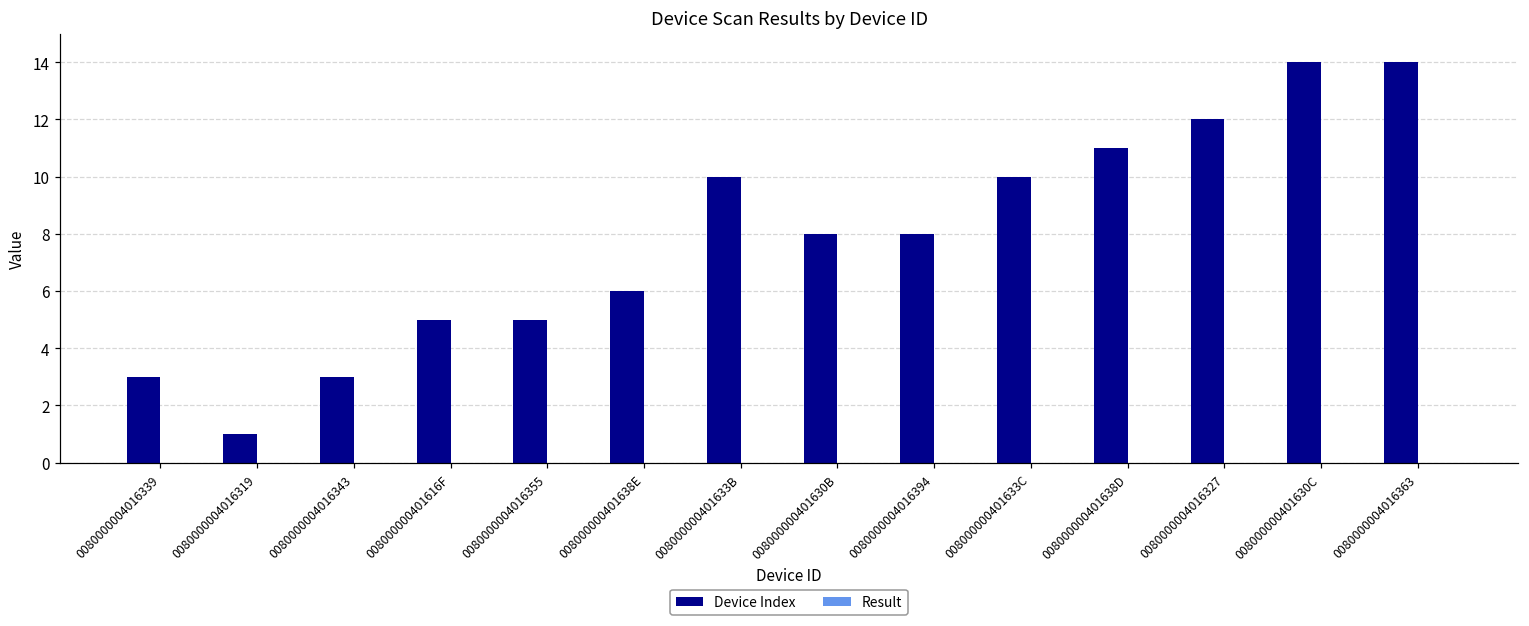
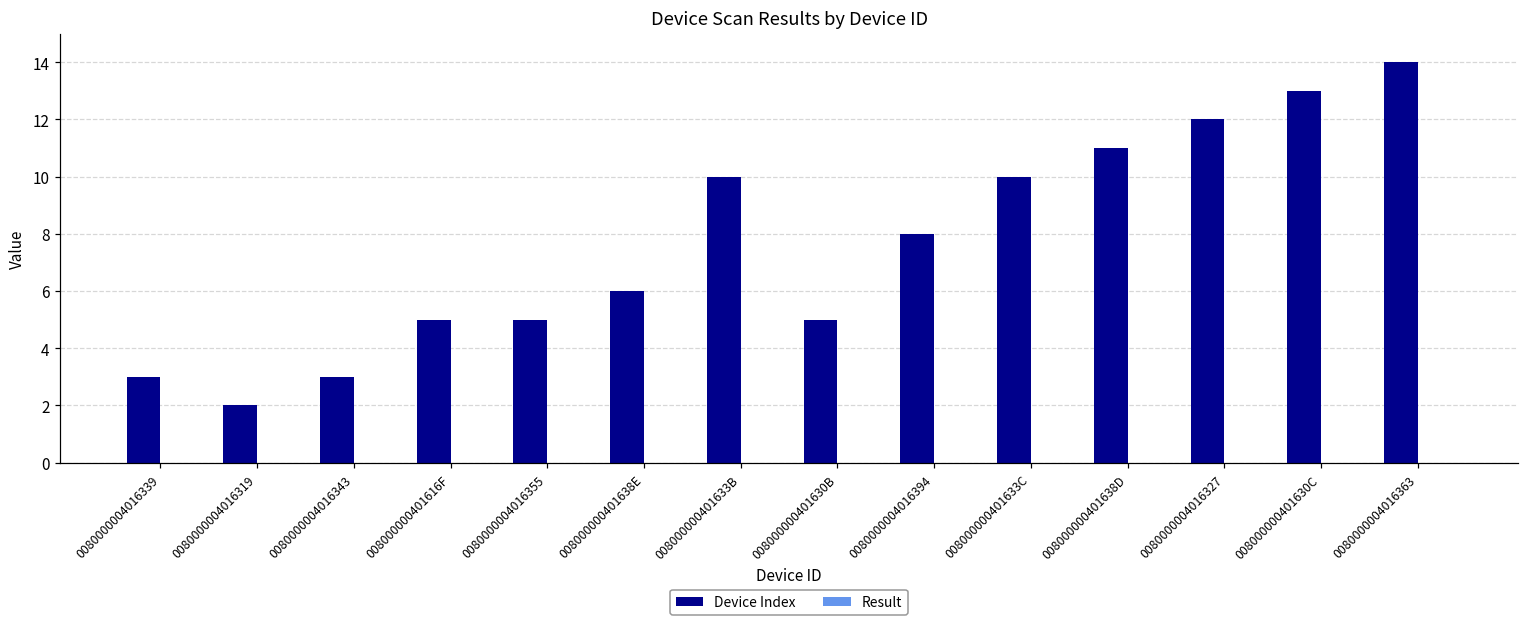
  {
    "Device Index": {
      "0080000004016339": 3,
-     "0080000004016319": 1,
+     "0080000004016319": 2,
      "0080000004016343": 3,
      "008000000401616F": 5,
      "0080000004016355": 5,
      "008000000401638E": 6,
      "008000000401633B": 10,
-     "008000000401630B": 8,
+     "008000000401630B": 5,
      "0080000004016394": 8,
      "008000000401633C": 10,
      "008000000401638D": 11,
      "0080000004016327": 12,
-     "008000000401630C": 14,
+     "008000000401630C": 13,
      "0080000004016363": 14
    },
    "Result": {
      "0080000004016339": 0,
      "0080000004016319": 0,
      "0080000004016343": 0,
      "008000000401616F": 0,
      "0080000004016355": 0,
      "008000000401638E": 0,
      "008000000401633B": 0,
      "008000000401630B": 0,
      "0080000004016394": 0,
      "008000000401633C": 0,
      "008000000401638D": 0,
      "0080000004016327": 0,
      "008000000401630C": 0,
      "0080000004016363": 0
    }
  }
